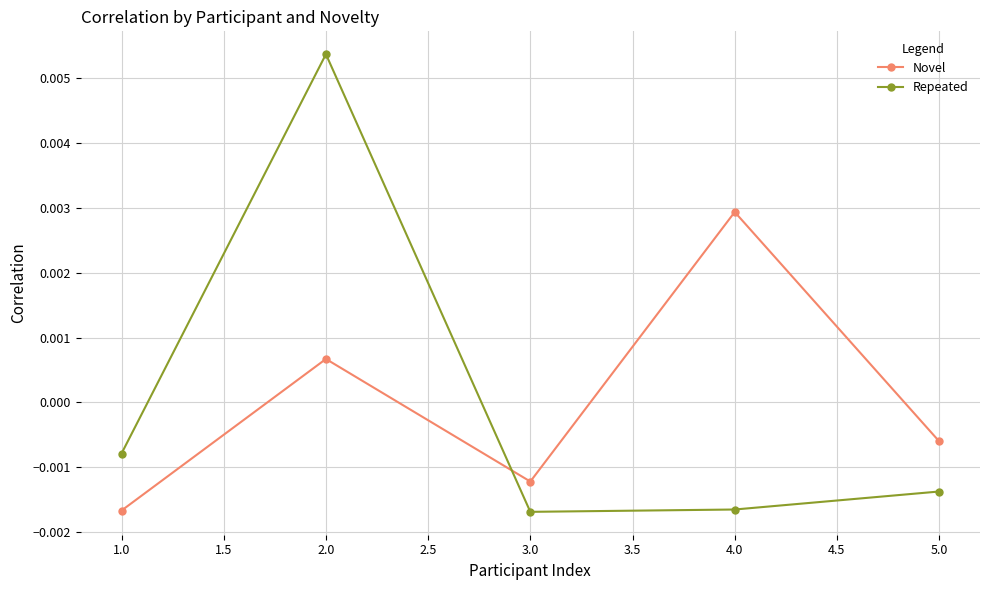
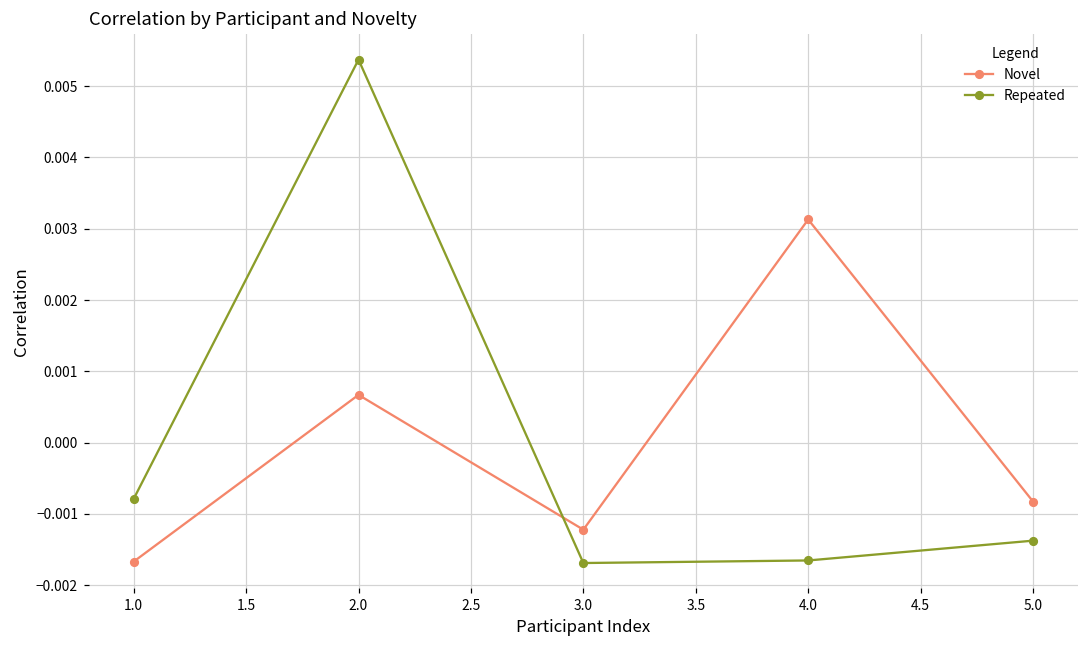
  {
    "Novel": {
      "1.0": -0.0017,
      "2.0": 0.0007,
      "3.0": -0.0012,
-     "4.0": 0.0029,
-     "5.0": -0.0006
+     "4.0": 0.0031,
+     "5.0": -0.0008
    },
    "Repeated": {
      "1.0": -0.0008,
      "2.0": 0.0054,
      "3.0": -0.0017,
      "4.0": -0.0017,
      "5.0": -0.0014
    }
  }
